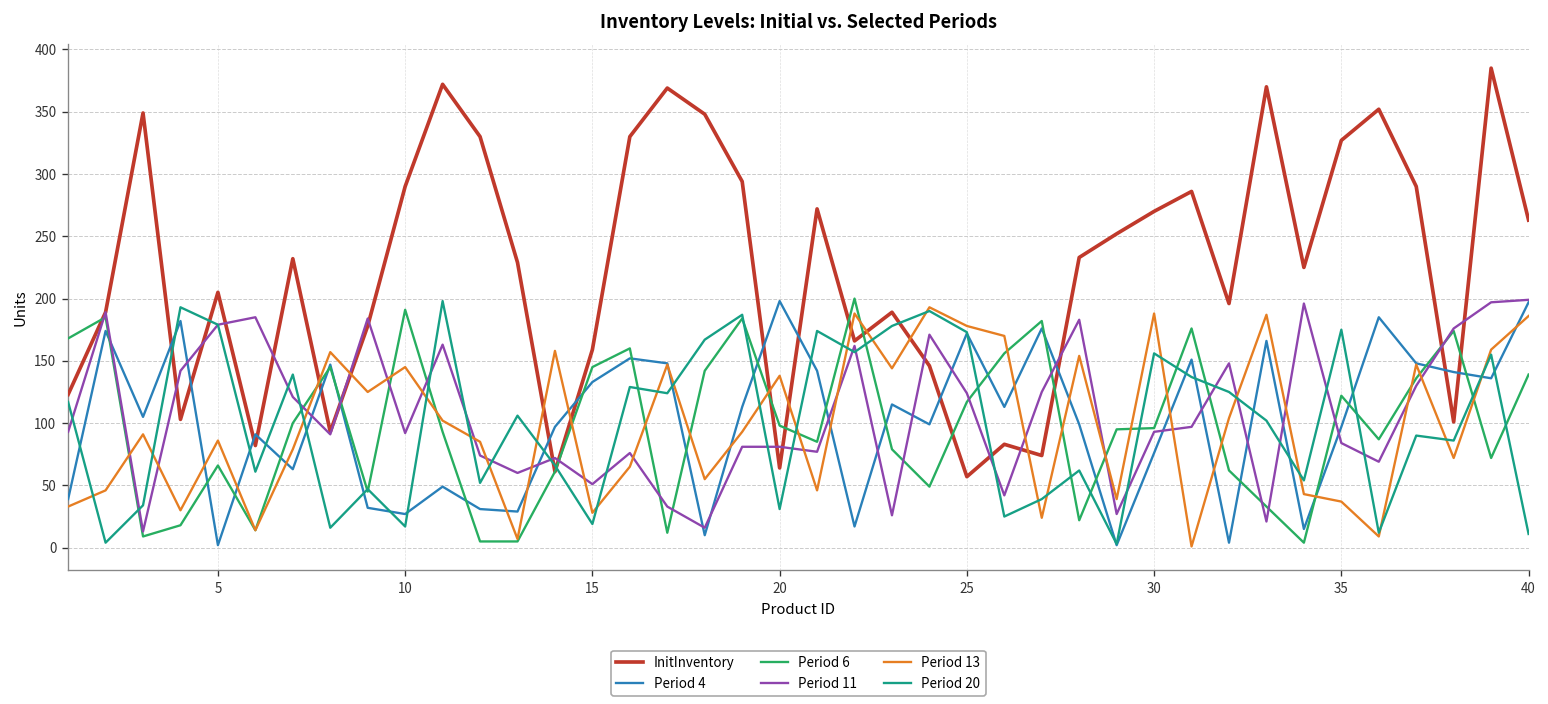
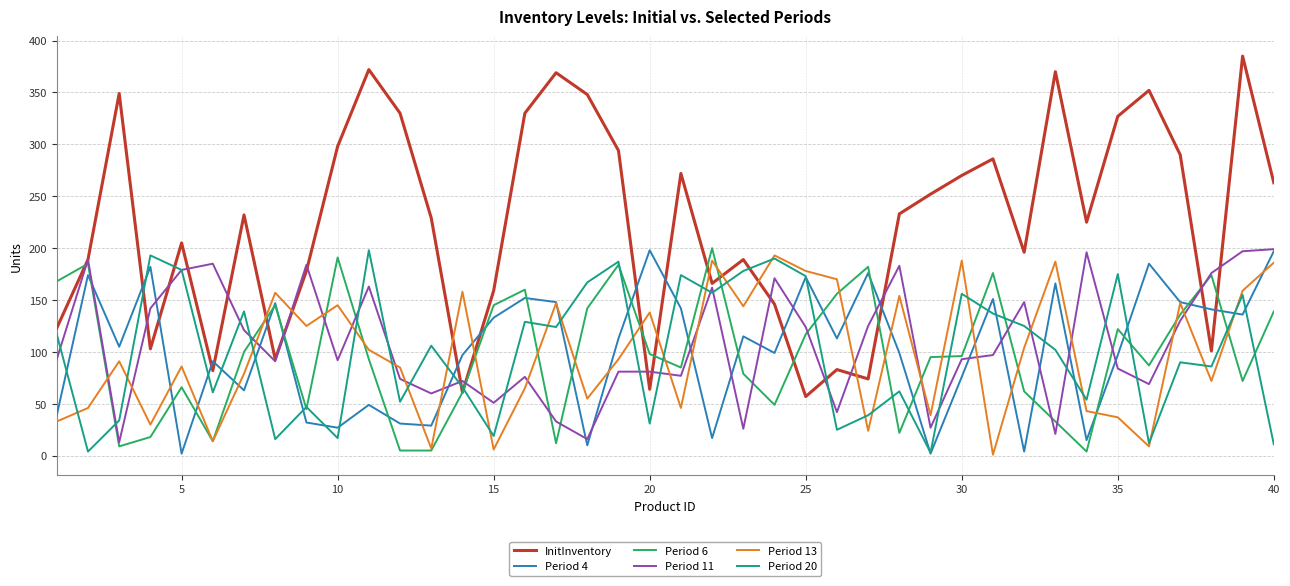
  {
    "InitInventory": {
      "5": 205,
-     "10": 290,
+     "10": 298,
      "15": 159,
      "20": 64,
      "25": 57,
      "30": 270,
      "35": 327,
      "40": 263
    },
    "Period 4": {
      "5": 2,
      "10": 27,
      "15": 133,
      "20": 198,
      "30": 76,
      "35": 97
    },
    "Period 11": {
      "10": 92,
      "15": 51,
      "20": 81,
      "25": 124,
      "30": 93,
      "35": 84
    },
    "Period 13": {
      "5": 86,
      "10": 145,
-     "15": 28,
+     "15": 6,
      "20": 138,
      "25": 178,
      "30": 188,
      "35": 37,
      "40": 186
    }
  }
